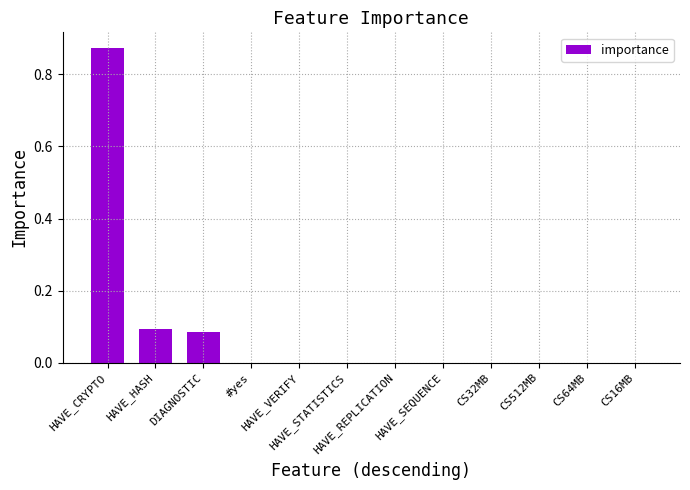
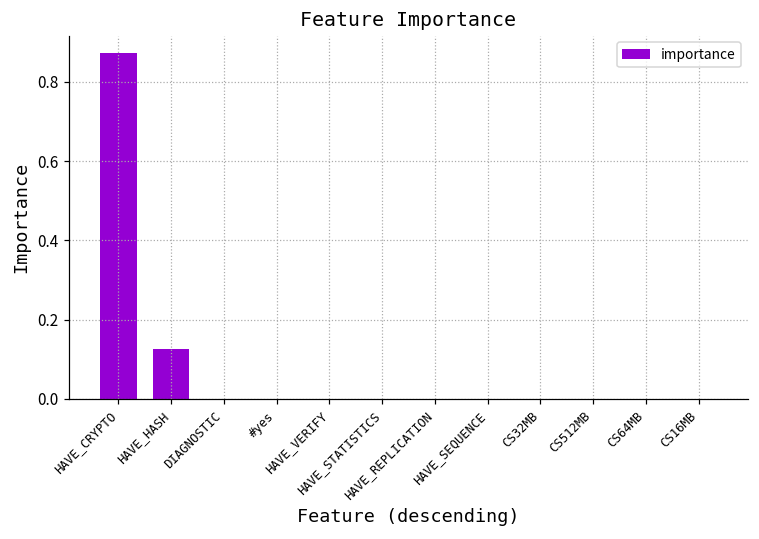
  {
    "HAVE_CRYPTO": 0.87,
-   "HAVE_HASH": 0.09,
-   "DIAGNOSTIC": 0.08
+   "HAVE_HASH": 0.13,
+   "DIAGNOSTIC": 0.00
  }
